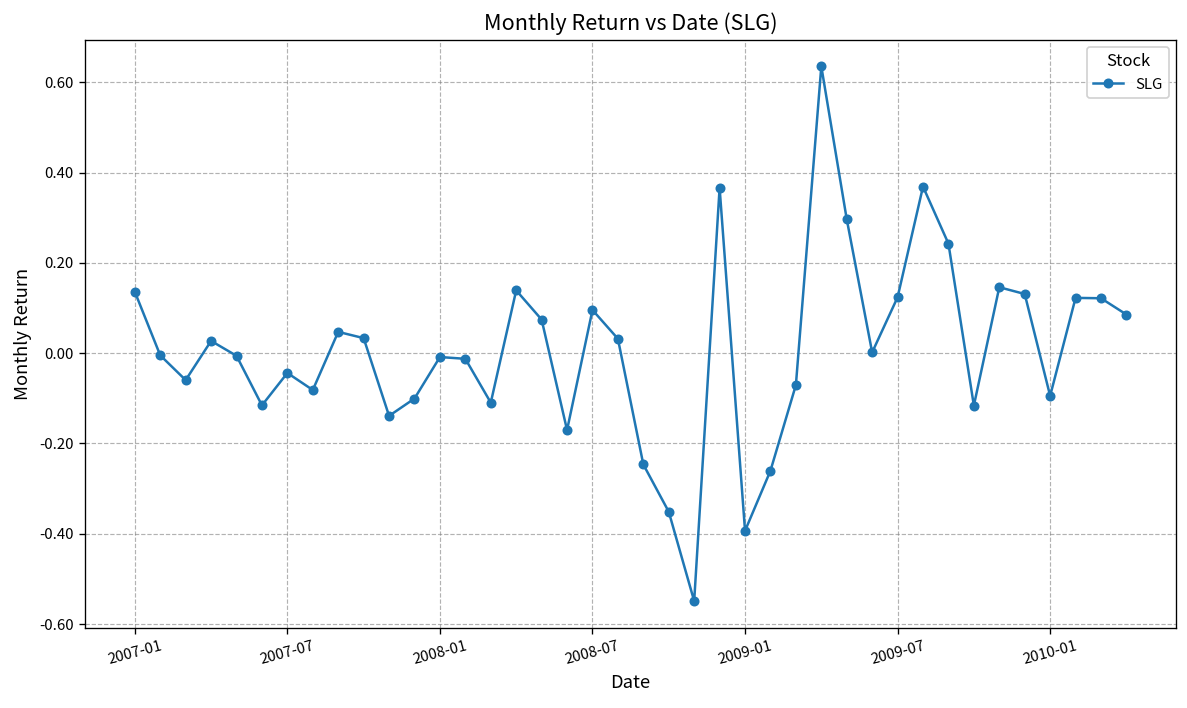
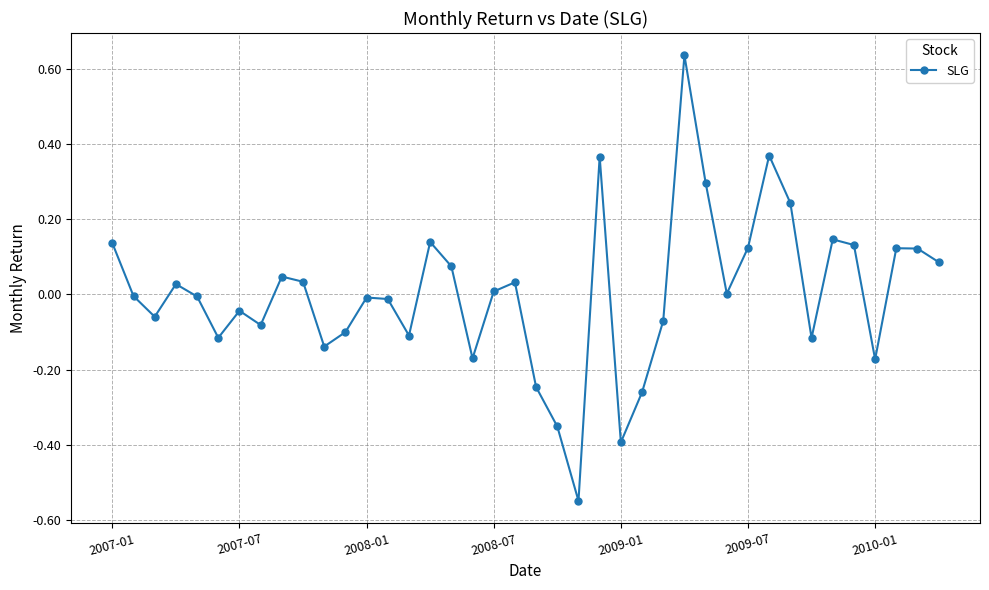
  {
    "2007-01": 0.14,
    "2007-07": -0.04,
    "2008-01": -0.01,
-   "2008-07": 0.10,
+   "2008-07": 0.01,
    "2009-01": -0.39,
    "2009-07": 0.12,
-   "2010-01": -0.09
+   "2010-01": -0.17
  }
